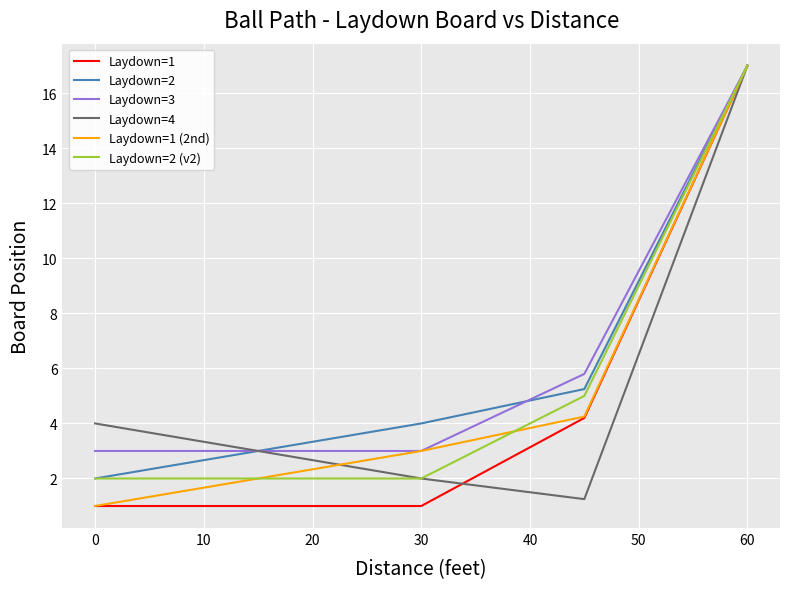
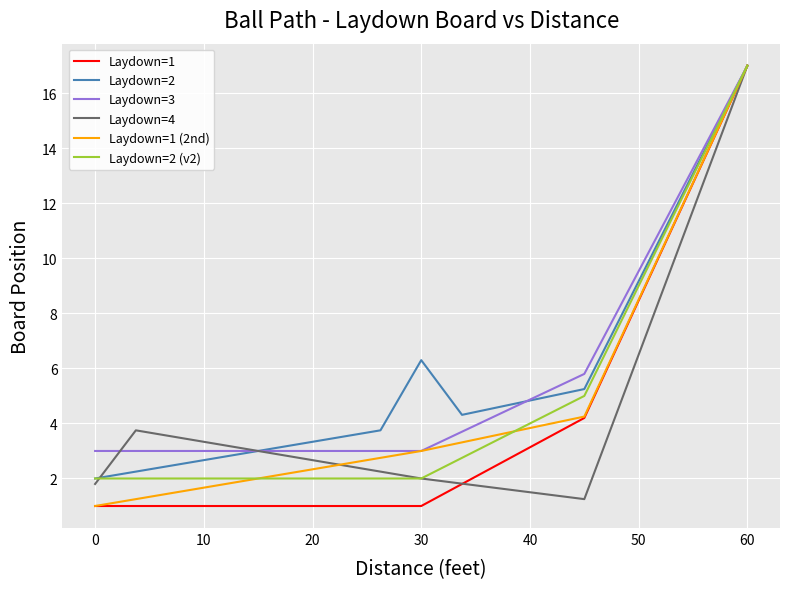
  {
    "Laydown=1": {
      "30": 1.0
    },
    "Laydown=2": {
-     "30": 4.0
+     "30": 6.3
    },
    "Laydown=3": {
      "0": 3.0
    },
    "Laydown=4": {
-     "0": 4.0
+     "0": 1.8
    }
  }
